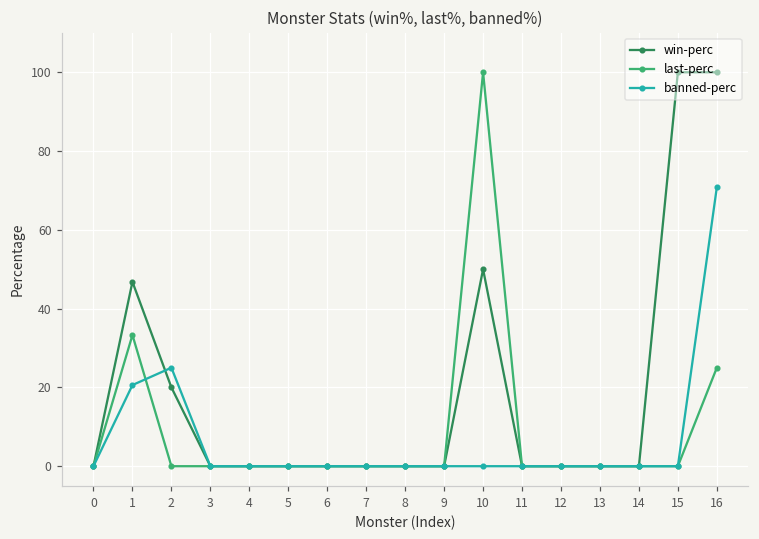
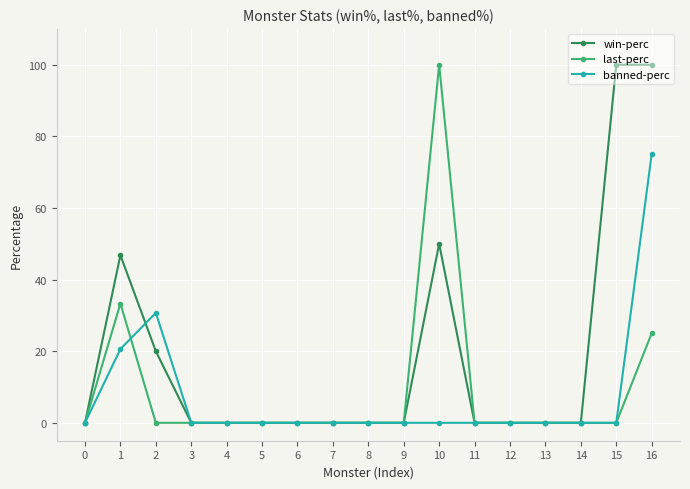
  {
    "banned-perc": {
      "1": 21,
-     "2": 25,
+     "2": 31,
      "10": 0,
-     "16": 71
+     "16": 75
    }
  }
